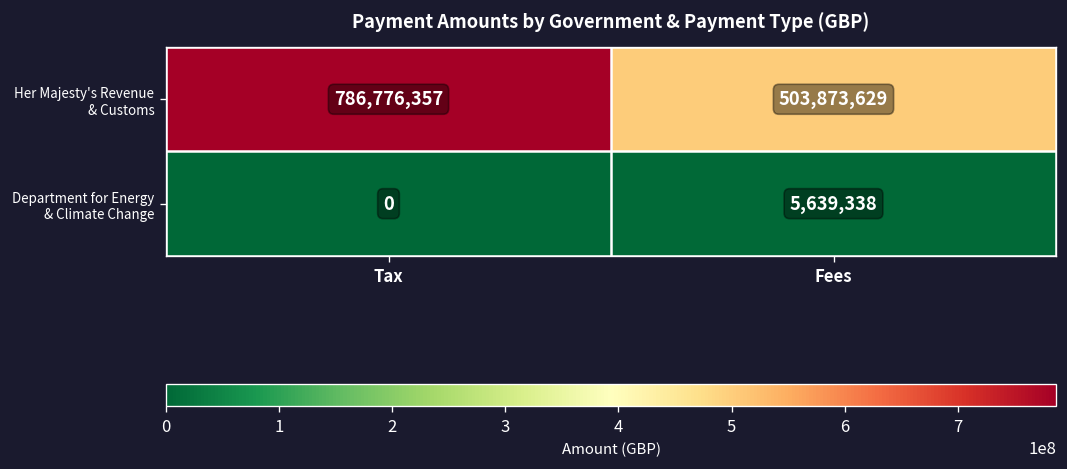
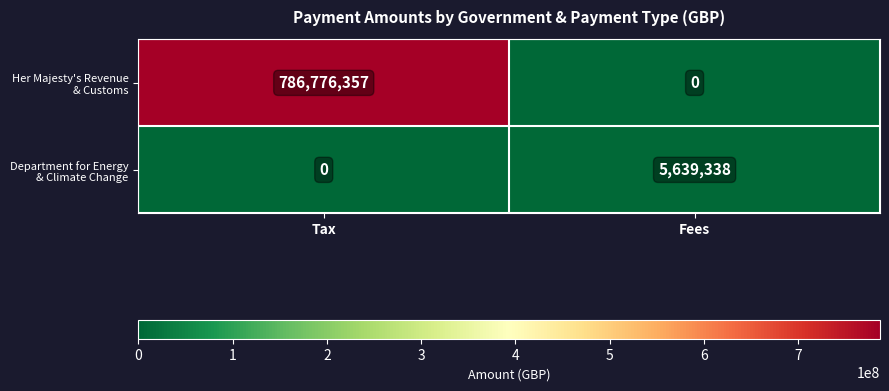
  {
    "Her Majesty's Revenue & Customs": {
-     "Fees": "503,873,629"
+     "Fees": "0"
    }
  }
